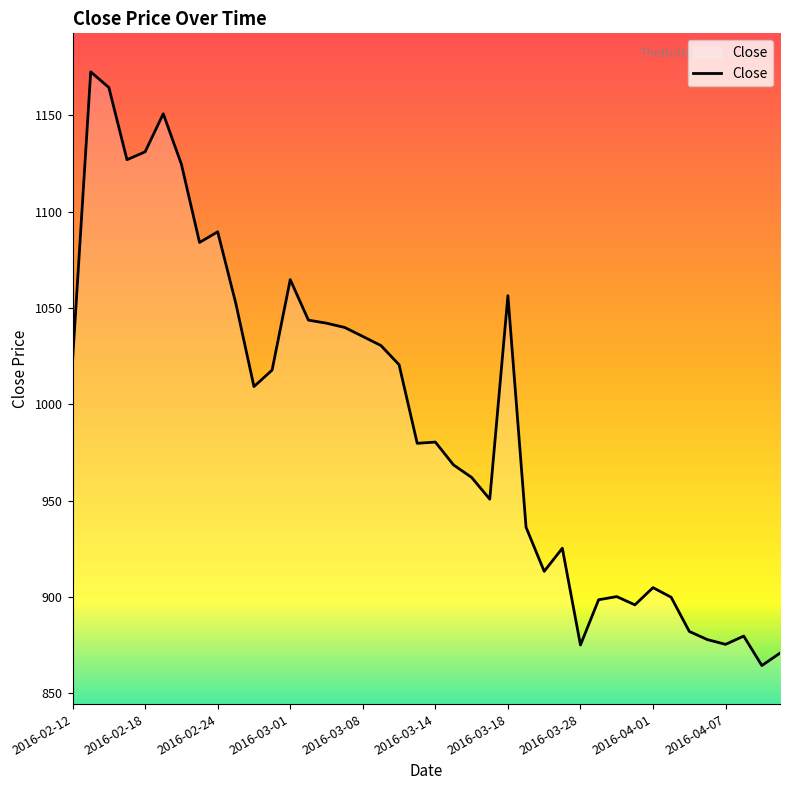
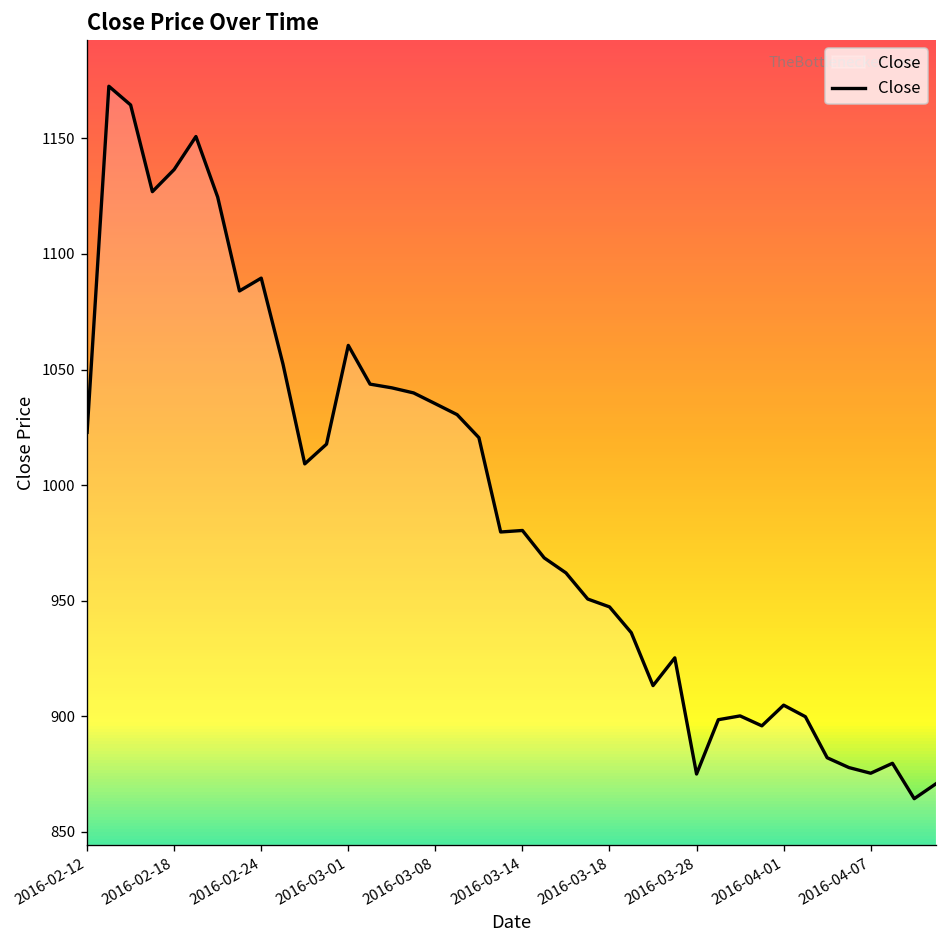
  {
    "2016-02-12": 1023,
-   "2016-02-18": 1131,
+   "2016-02-18": 1137,
    "2016-02-24": 1090,
-   "2016-03-01": 1065,
+   "2016-03-01": 1060,
    "2016-03-08": 1035,
    "2016-03-14": 980,
-   "2016-03-18": 1056,
+   "2016-03-18": 947,
    "2016-03-28": 875,
    "2016-04-01": 905,
    "2016-04-07": 875
  }
